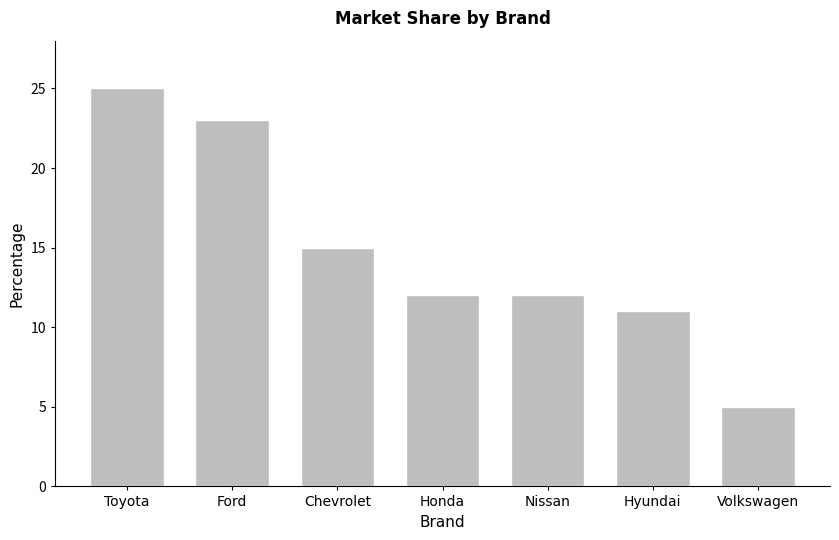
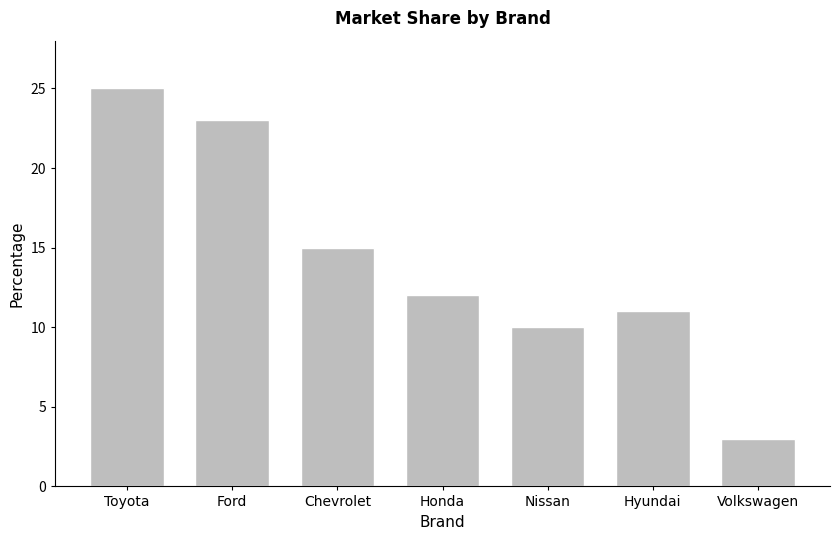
  {
    "Toyota": 25,
    "Ford": 23,
    "Chevrolet": 15,
    "Honda": 12,
-   "Nissan": 12,
+   "Nissan": 10,
    "Hyundai": 11,
-   "Volkswagen": 5
+   "Volkswagen": 3
  }
